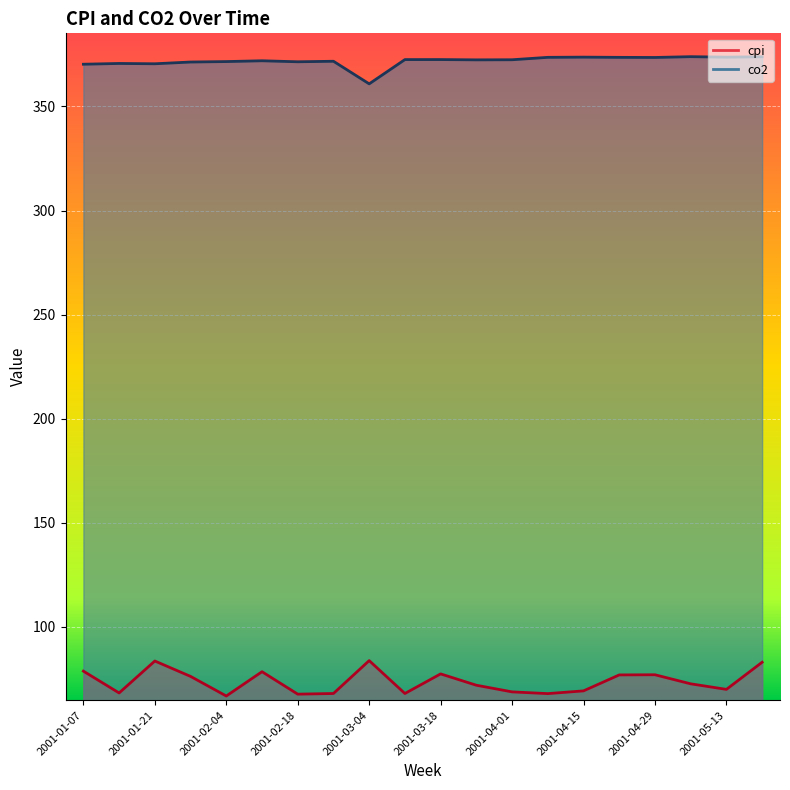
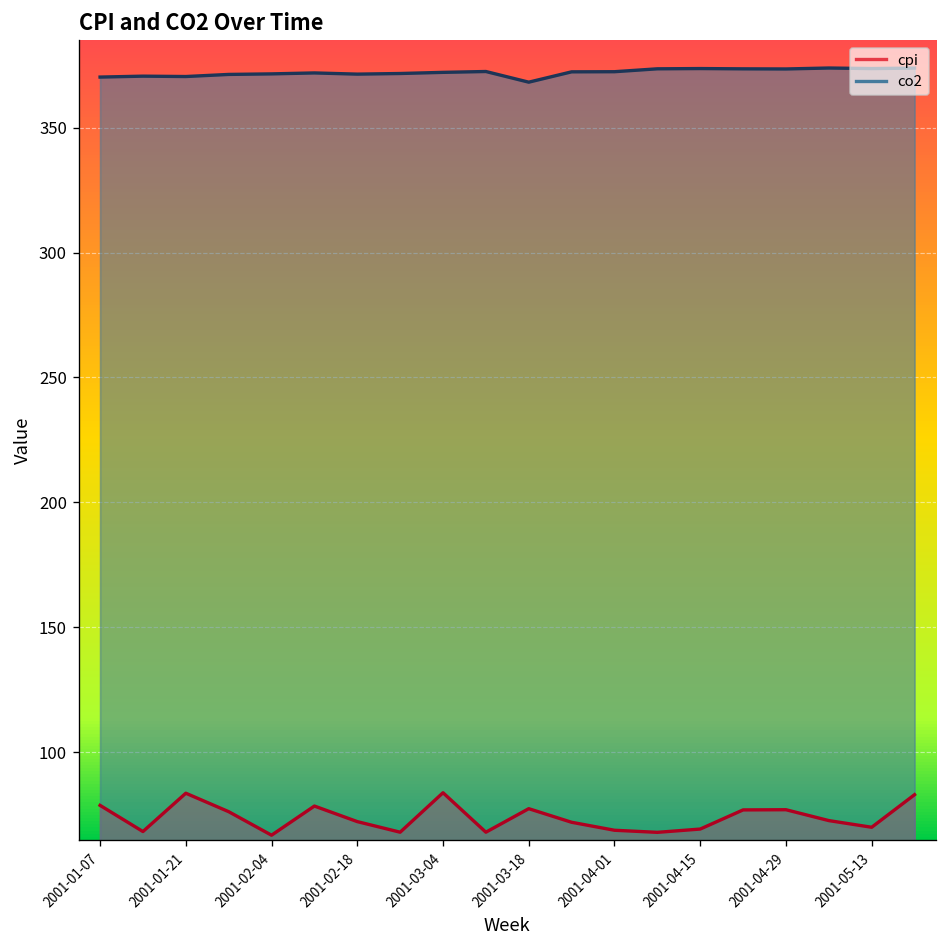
  {
    "cpi": {
      "2001-01-07": 79,
      "2001-01-21": 84,
      "2001-02-04": 67,
-     "2001-02-18": 68,
+     "2001-02-18": 72,
      "2001-03-04": 84,
      "2001-03-18": 77,
      "2001-04-01": 69,
      "2001-04-15": 69,
      "2001-04-29": 77,
      "2001-05-13": 70
    },
    "co2": {
      "2001-01-07": 370,
      "2001-01-21": 371,
      "2001-02-04": 372,
      "2001-02-18": 371,
-     "2001-03-04": 361,
-     "2001-03-18": 373,
+     "2001-03-04": 372,
+     "2001-03-18": 368,
      "2001-04-01": 372,
      "2001-04-15": 374,
      "2001-04-29": 374
    }
  }
